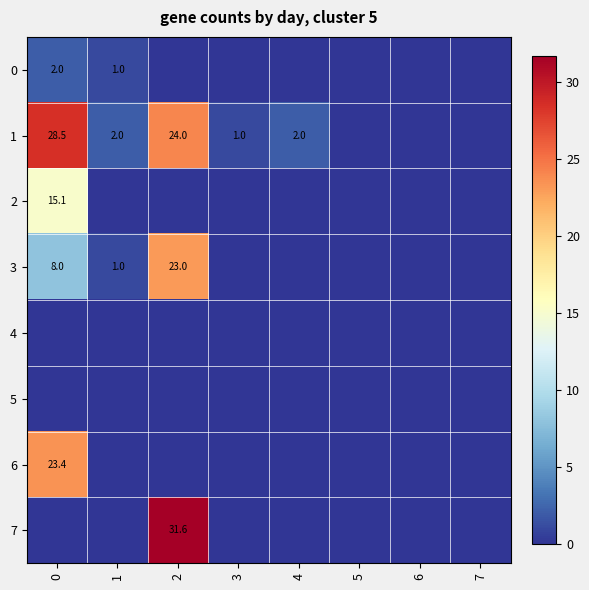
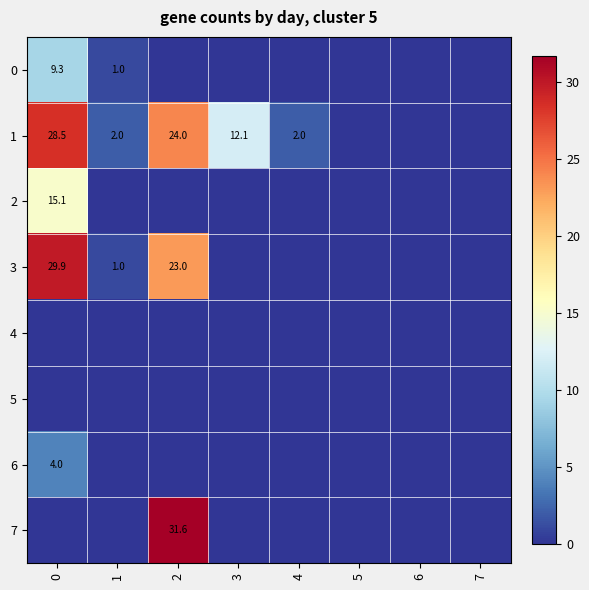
  {
    "0": {
-     "0": 2.0,
+     "0": 9.3,
      "1": 1.0
    },
    "1": {
      "0": 28.5,
      "1": 2.0,
      "2": 24.0,
-     "3": 1.0,
+     "3": 12.1,
      "4": 2.0
    },
    "2": {
      "0": 15.1
    },
    "3": {
-     "0": 8.0,
+     "0": 29.9,
      "1": 1.0,
      "2": 23.0
    },
    "6": {
-     "0": 23.4
+     "0": 4.0
    },
    "7": {
      "2": 31.6
    }
  }
